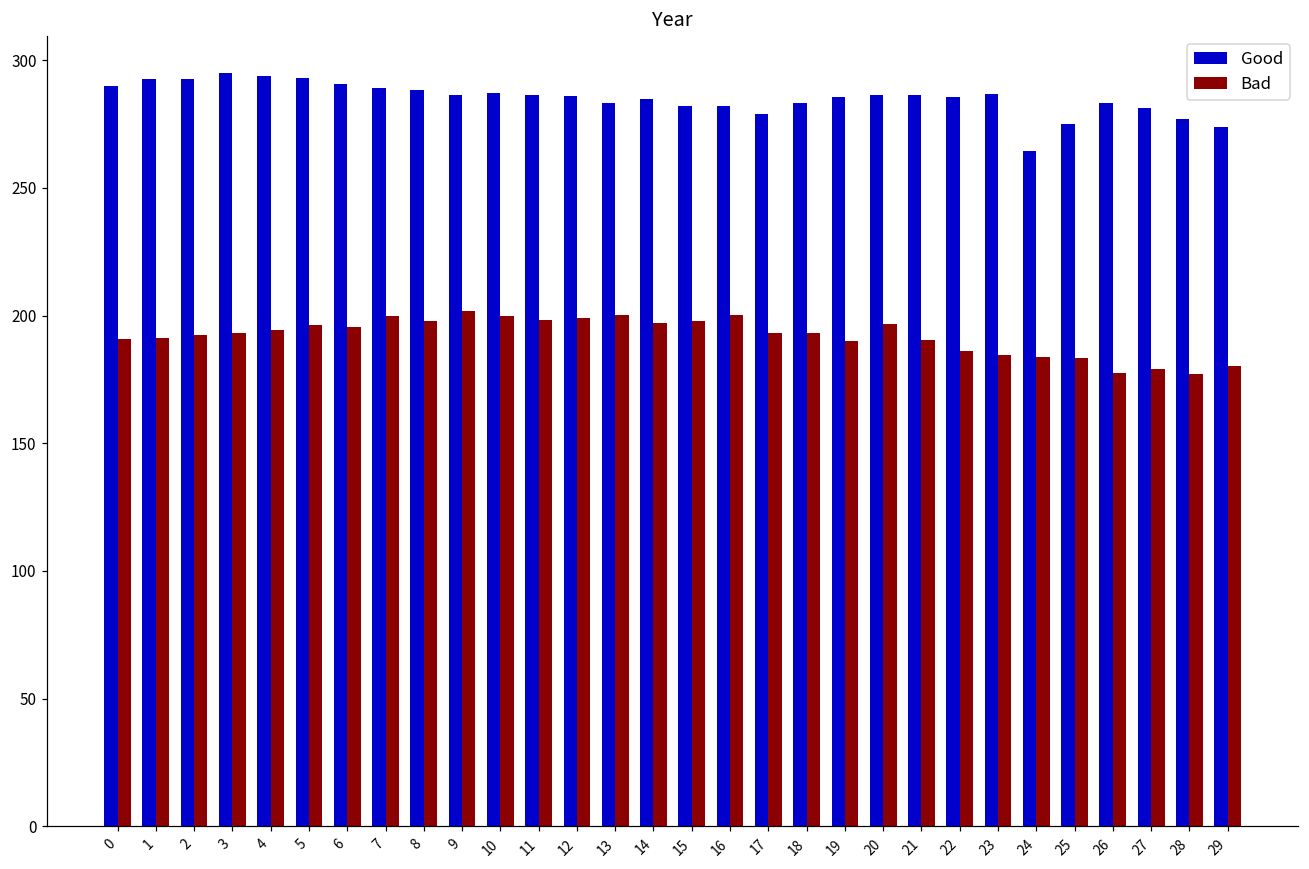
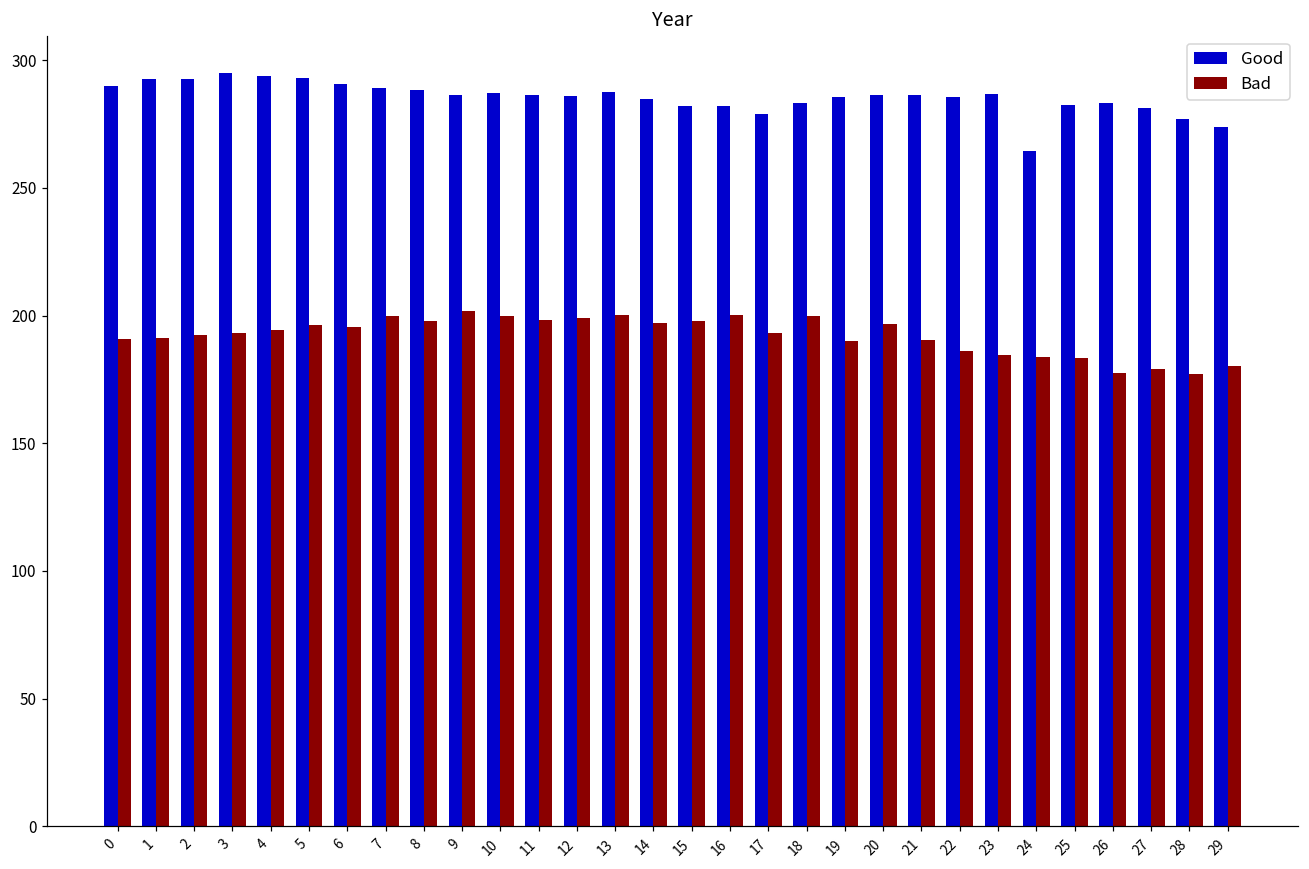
  {
    "Good": {
      "0": 290,
      "1": 293,
      "2": 293,
      "3": 295,
      "4": 294,
      "5": 293,
      "6": 291,
      "7": 289,
      "8": 288,
      "9": 286,
      "10": 287,
      "11": 286,
      "12": 286,
-     "13": 283,
+     "13": 288,
      "14": 285,
      "15": 282,
      "16": 282,
      "17": 279,
      "18": 283,
      "19": 286,
      "20": 286,
      "21": 286,
      "22": 286,
      "23": 287,
      "24": 264,
-     "25": 275,
+     "25": 283,
      "26": 283,
      "27": 281,
      "28": 277,
      "29": 274
    },
    "Bad": {
      "0": 191,
      "1": 191,
      "2": 192,
      "3": 193,
      "4": 194,
      "5": 196,
      "6": 196,
      "7": 200,
      "8": 198,
      "9": 202,
      "10": 200,
      "11": 198,
      "12": 199,
      "13": 200,
      "14": 197,
      "15": 198,
      "16": 200,
      "17": 193,
-     "18": 193,
+     "18": 200,
      "19": 190,
      "20": 197,
      "21": 190,
      "22": 186,
      "23": 185,
      "24": 184,
      "25": 184,
      "26": 177,
      "27": 179,
      "28": 177,
      "29": 180
    }
  }
